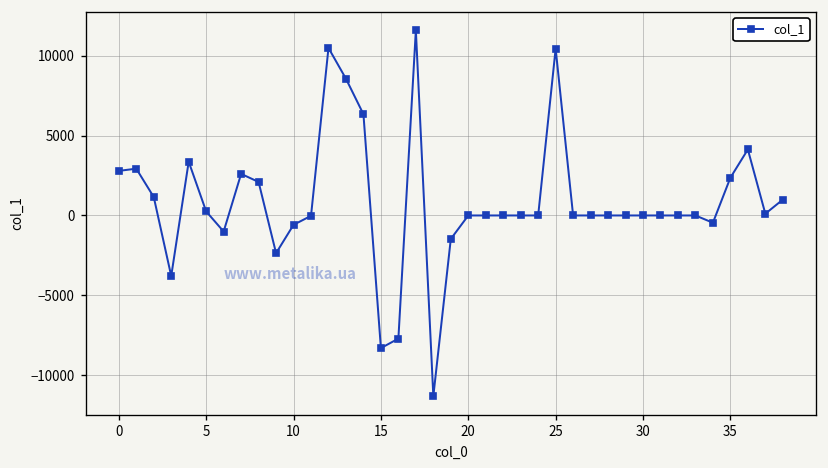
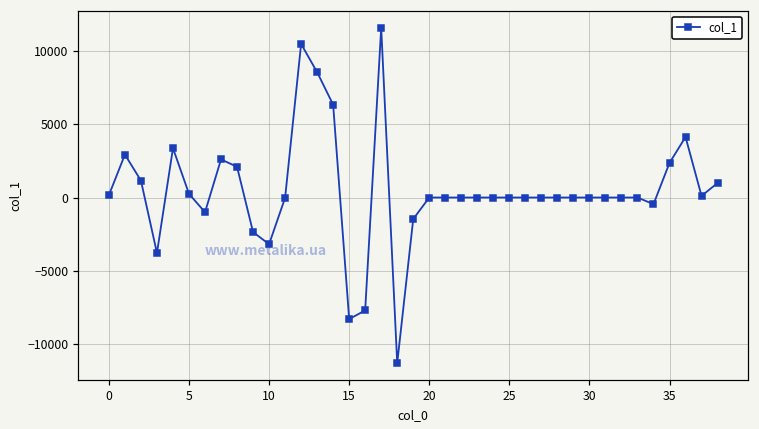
  {
-   "0": 2800,
+   "0": 200,
    "5": 300,
-   "10": -600,
+   "10": -3200,
    "15": -8300,
    "20": 0,
-   "25": 10500,
+   "25": 0,
    "30": 0,
    "35": 2400
  }
